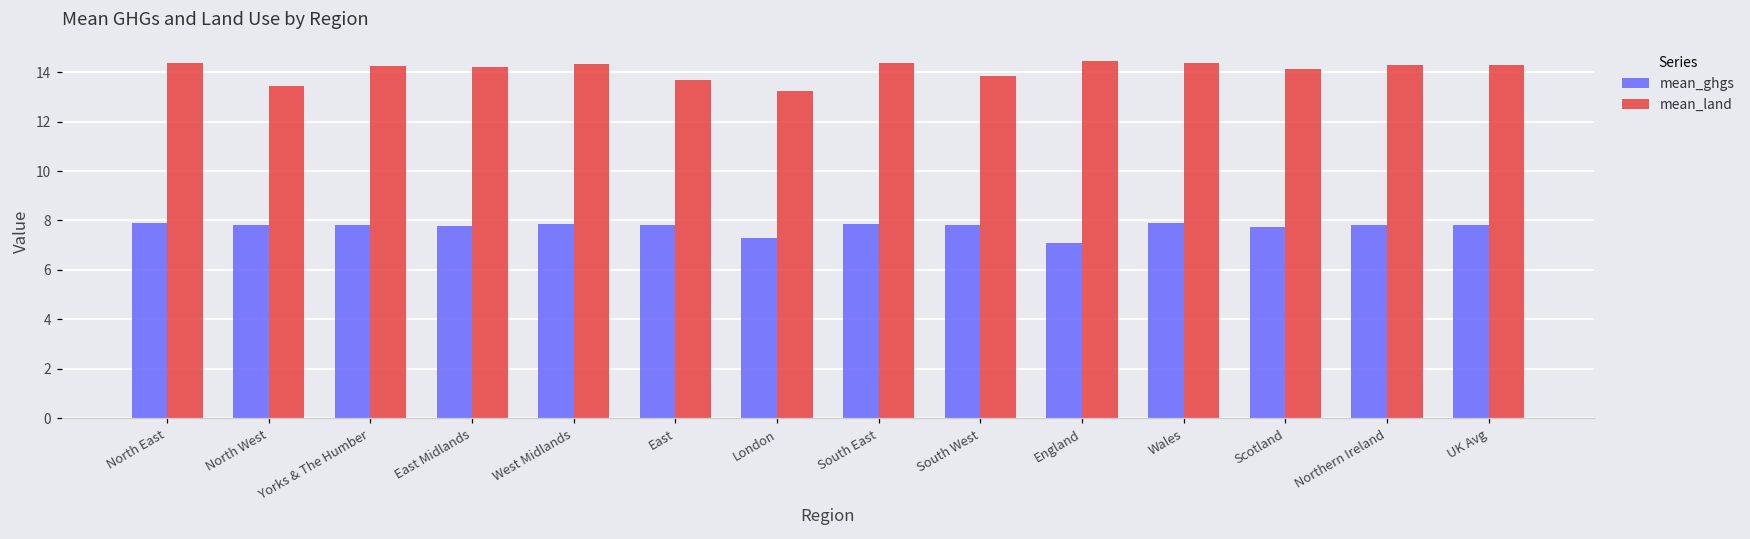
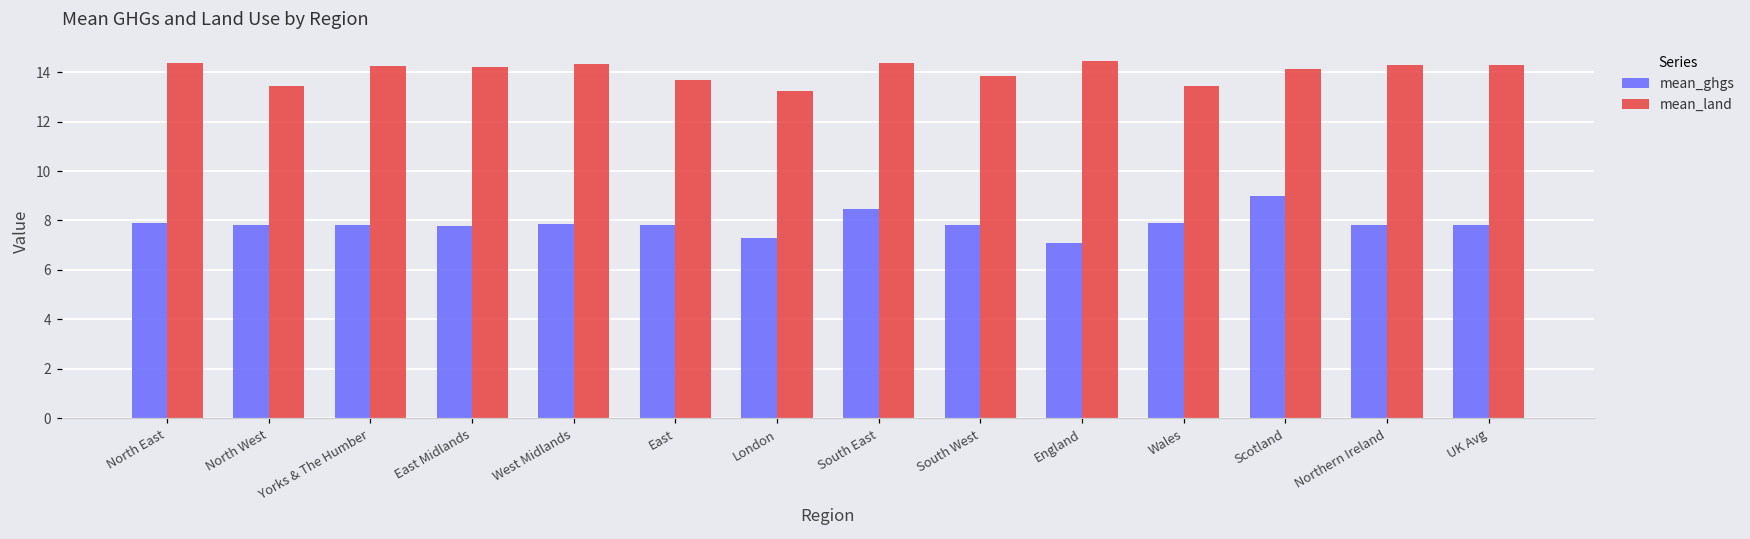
  {
    "mean_ghgs": {
      "North East": 7.9,
      "North West": 7.8,
      "Yorks & The Humber": 7.8,
      "East Midlands": 7.8,
      "West Midlands": 7.9,
      "East": 7.8,
      "London": 7.3,
-     "South East": 7.9,
+     "South East": 8.5,
      "South West": 7.8,
      "England": 7.1,
      "Wales": 7.9,
-     "Scotland": 7.8,
+     "Scotland": 9.0,
      "Northern Ireland": 7.8,
      "UK Avg": 7.8
    },
    "mean_land": {
      "North East": 14.4,
      "North West": 13.5,
      "Yorks & The Humber": 14.3,
      "East Midlands": 14.2,
      "West Midlands": 14.3,
      "East": 13.7,
      "London": 13.2,
      "South East": 14.4,
      "South West": 13.8,
      "England": 14.4,
-     "Wales": 14.4,
+     "Wales": 13.5,
      "Scotland": 14.1,
      "Northern Ireland": 14.3,
      "UK Avg": 14.3
    }
  }
